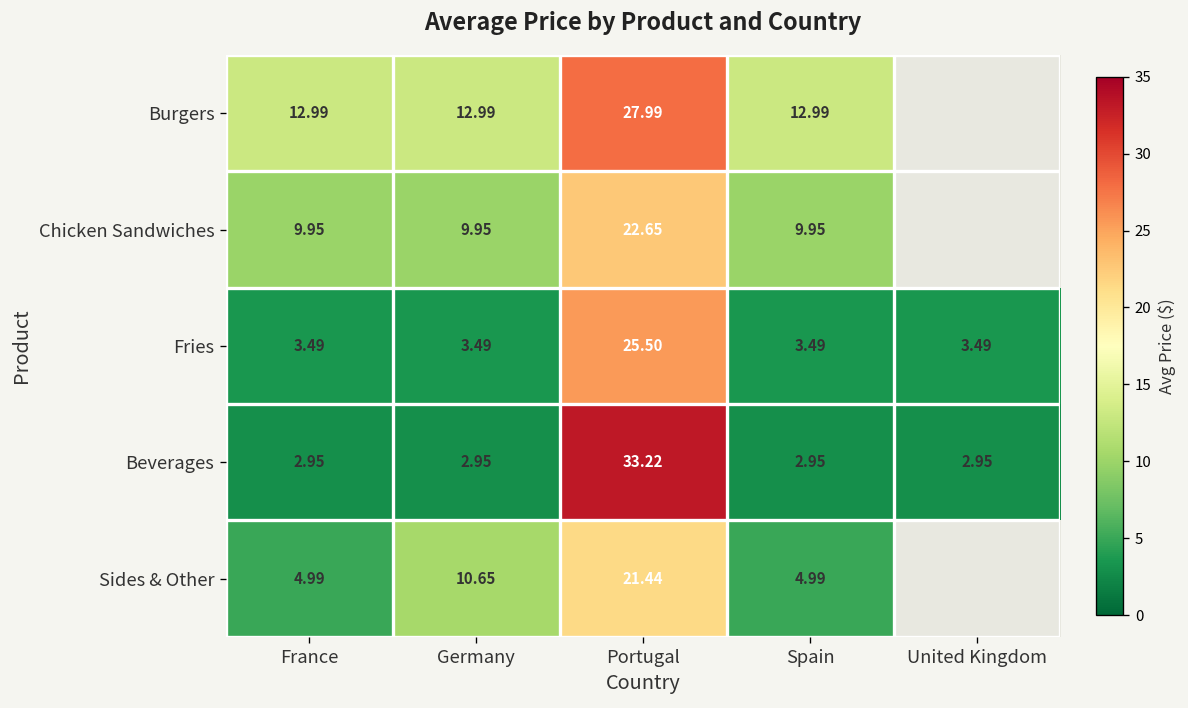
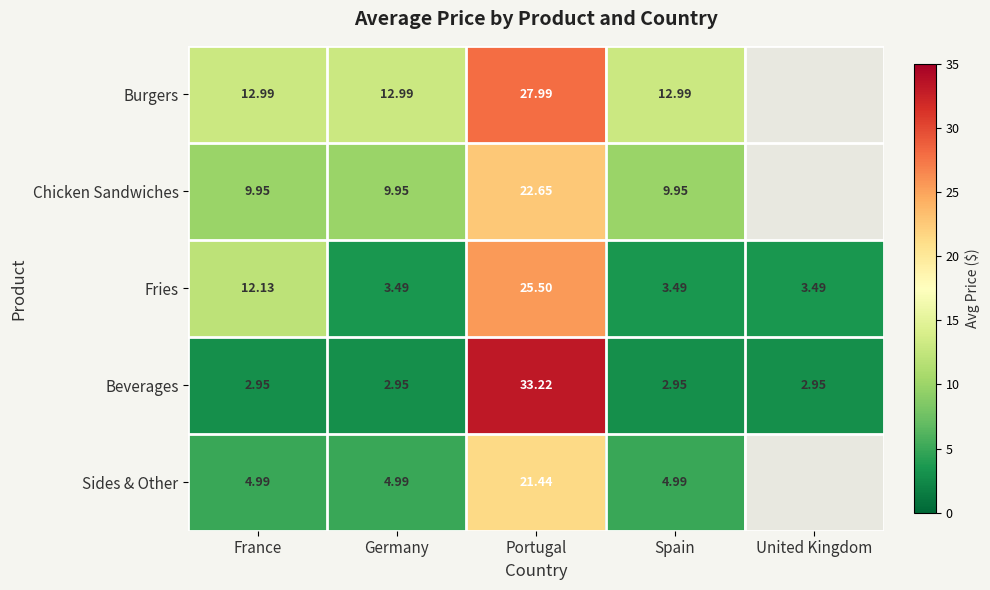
  {
    "Burgers": {
      "France": 12.99,
      "Germany": 12.99,
      "Portugal": 27.99,
      "Spain": 12.99
    },
    "Chicken Sandwiches": {
      "France": 9.95,
      "Germany": 9.95,
      "Portugal": 22.65,
      "Spain": 9.95
    },
    "Fries": {
-     "France": 3.49,
+     "France": 12.13,
      "Germany": 3.49,
      "Portugal": 25.50,
      "Spain": 3.49,
      "United Kingdom": 3.49
    },
    "Beverages": {
      "France": 2.95,
      "Germany": 2.95,
      "Portugal": 33.22,
      "Spain": 2.95,
      "United Kingdom": 2.95
    },
    "Sides & Other": {
      "France": 4.99,
-     "Germany": 10.65,
+     "Germany": 4.99,
      "Portugal": 21.44,
      "Spain": 4.99
    }
  }
